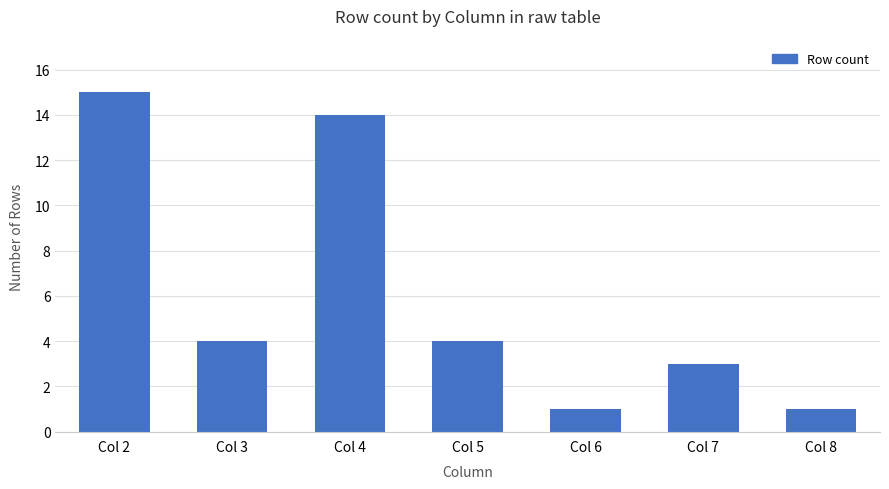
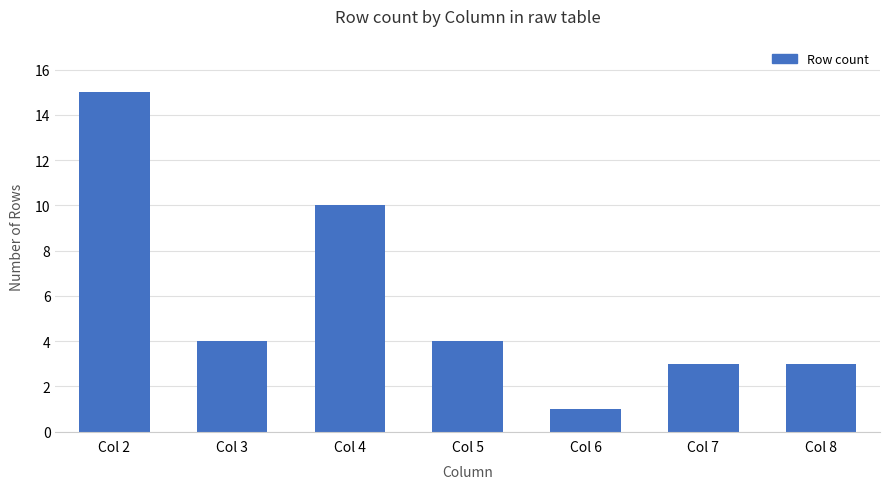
  {
    "Col 2": 15,
    "Col 3": 4,
-   "Col 4": 14,
+   "Col 4": 10,
    "Col 5": 4,
    "Col 6": 1,
    "Col 7": 3,
-   "Col 8": 1
+   "Col 8": 3
  }
